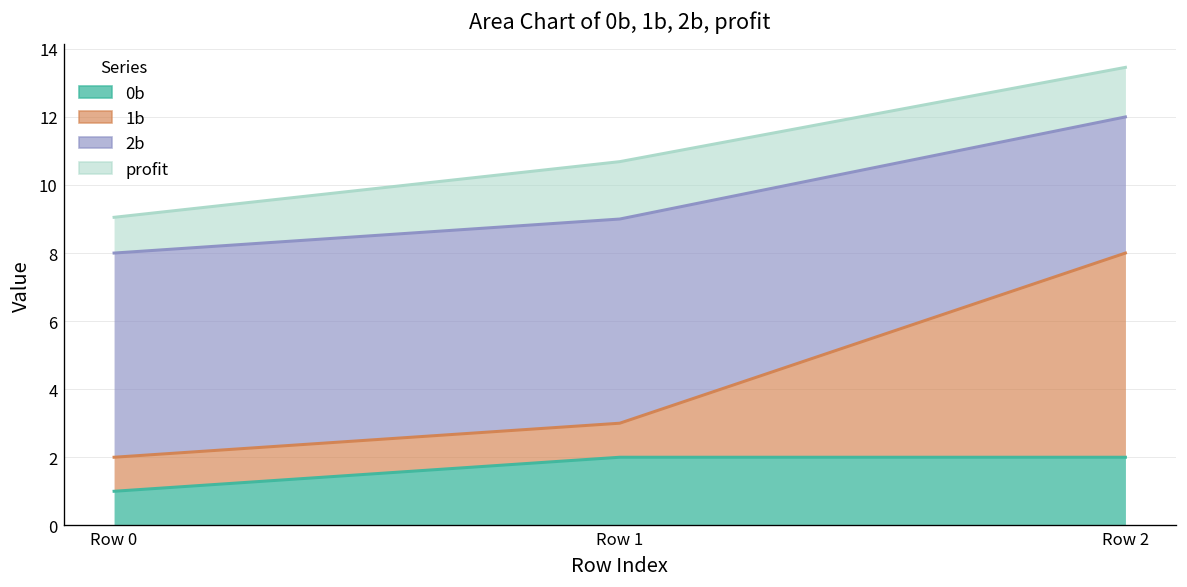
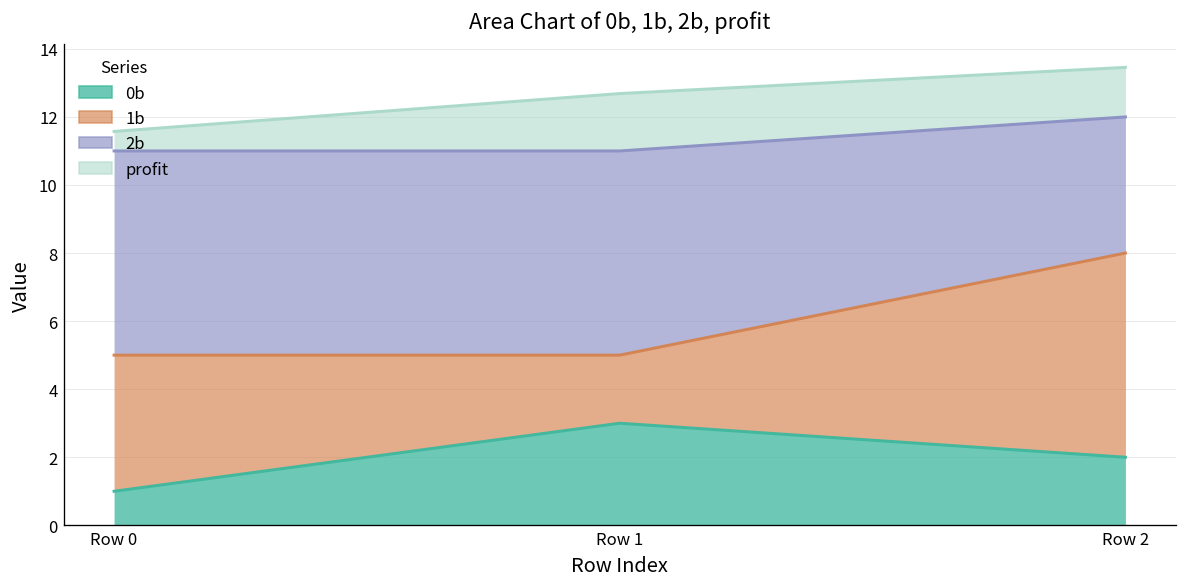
  {
    "0b": {
      "Row 0": 1,
-     "Row 1": 2,
+     "Row 1": 3,
      "Row 2": 2
    },
    "1b": {
-     "Row 0": 1,
-     "Row 1": 1,
+     "Row 0": 4,
+     "Row 1": 2,
      "Row 2": 6
    },
    "2b": {
      "Row 0": 6.0,
      "Row 1": 6.0,
      "Row 2": 4.0
    },
    "profit": {
-     "Row 0": 1.1,
+     "Row 0": 0.6,
      "Row 1": 1.7,
      "Row 2": 1.5
    }
  }
